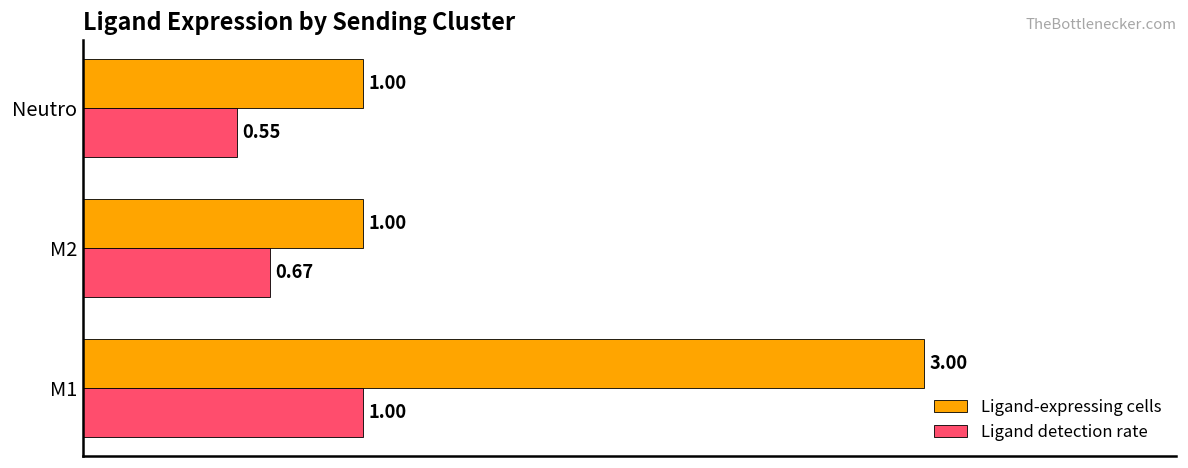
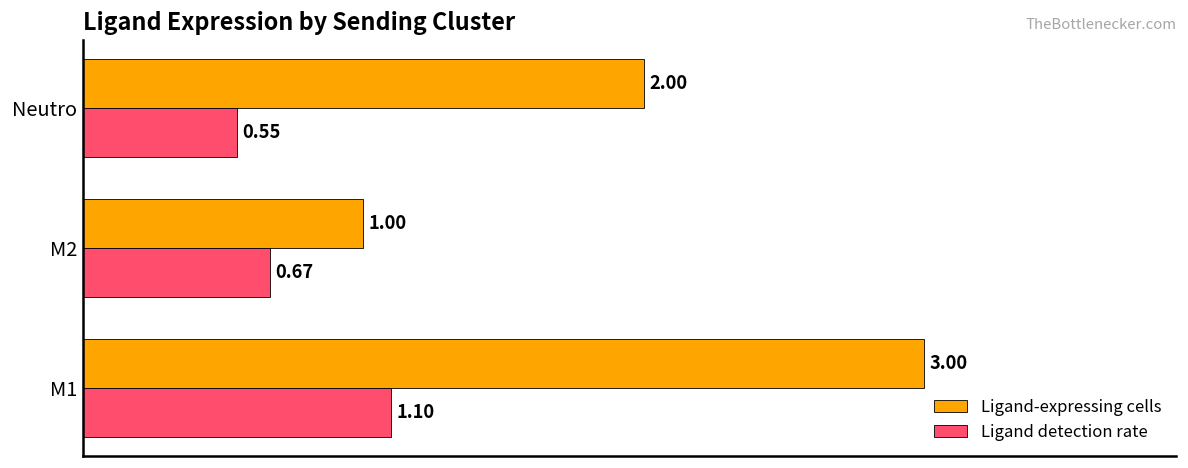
  {
    "Ligand-expressing cells": {
-     "Neutro": 1.00,
+     "Neutro": 2.00,
      "M2": 1.00,
      "M1": 3.00
    },
    "Ligand detection rate": {
      "Neutro": 0.55,
      "M2": 0.67,
-     "M1": 1.00
+     "M1": 1.10
    }
  }
